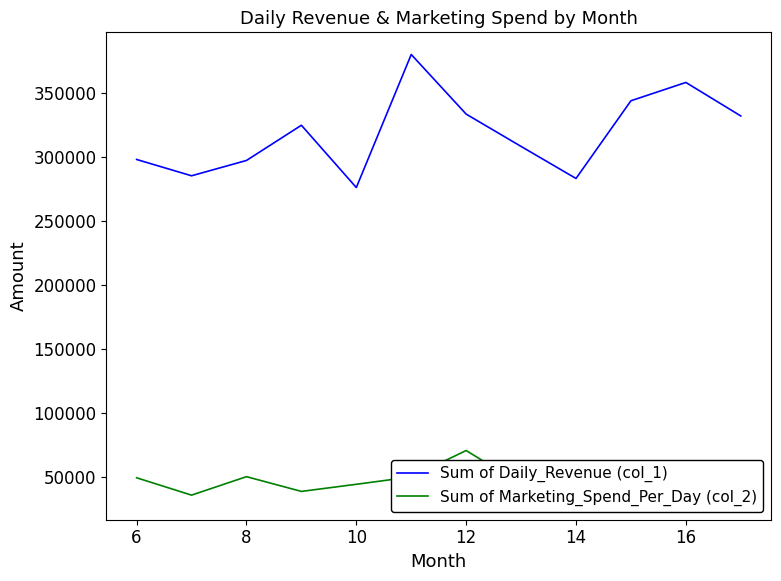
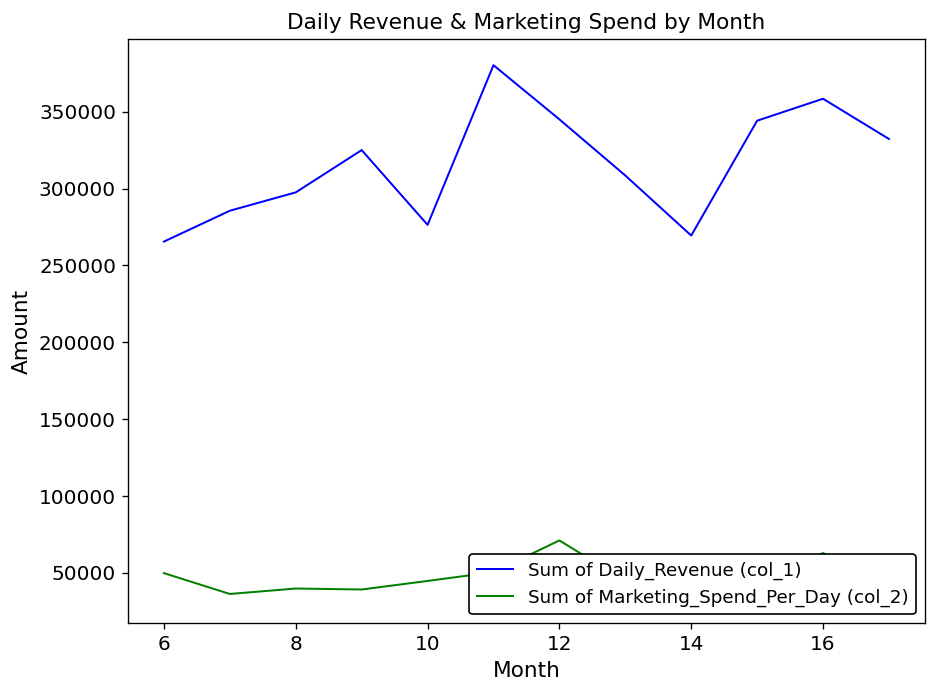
  {
    "Sum of Daily_Revenue (col_1)": {
-     "6": 298000,
+     "6": 265000,
      "8": 297000,
      "10": 276000,
-     "12": 334000,
-     "14": 283000,
+     "12": 345000,
+     "14": 269000,
      "16": 358000
    },
    "Sum of Marketing_Spend_Per_Day (col_2)": {
      "6": 50000,
-     "8": 51000,
+     "8": 40000,
      "10": 45000,
      "12": 71000
    }
  }
